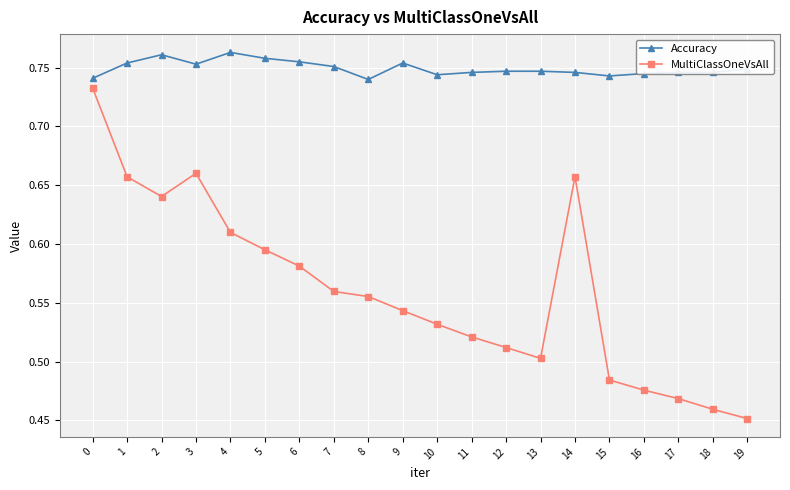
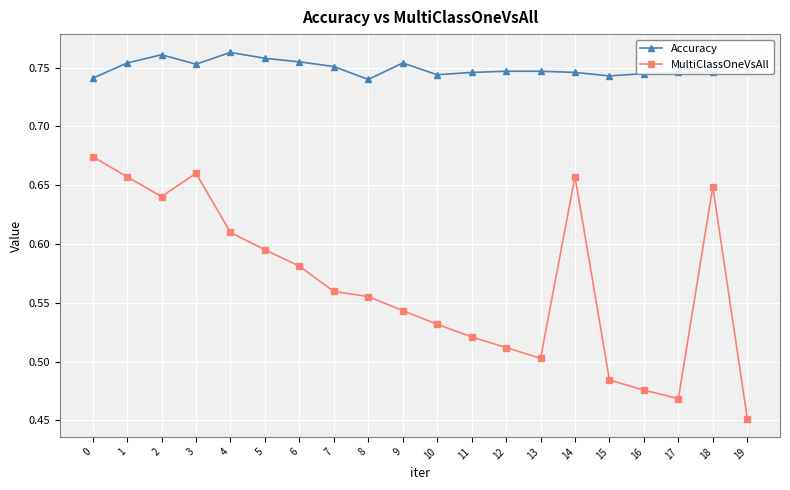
  {
    "Accuracy": {
      "0": 0.741,
      "1": 0.754,
      "2": 0.761,
      "3": 0.753,
      "4": 0.763,
      "5": 0.758,
      "6": 0.755,
      "7": 0.751,
      "8": 0.740,
      "9": 0.754,
      "10": 0.744,
      "11": 0.746,
      "12": 0.747,
      "13": 0.747,
      "14": 0.746,
      "15": 0.743
    },
    "MultiClassOneVsAll": {
-     "0": 0.733,
+     "0": 0.674,
      "1": 0.657,
      "2": 0.640,
      "3": 0.660,
      "4": 0.610,
      "5": 0.595,
      "6": 0.581,
      "7": 0.560,
      "8": 0.555,
      "9": 0.543,
      "10": 0.532,
      "11": 0.521,
      "12": 0.512,
      "13": 0.503,
      "14": 0.657,
      "15": 0.484,
      "16": 0.476,
      "17": 0.469,
-     "18": 0.460,
+     "18": 0.649,
      "19": 0.452
    }
  }
